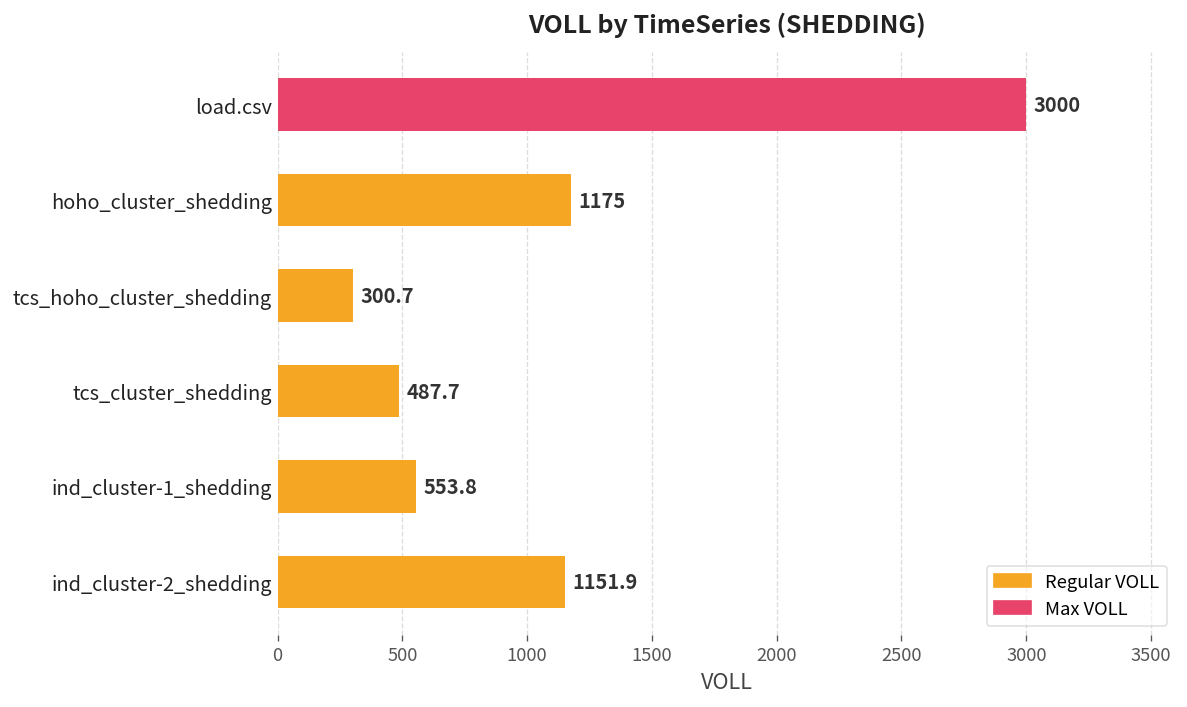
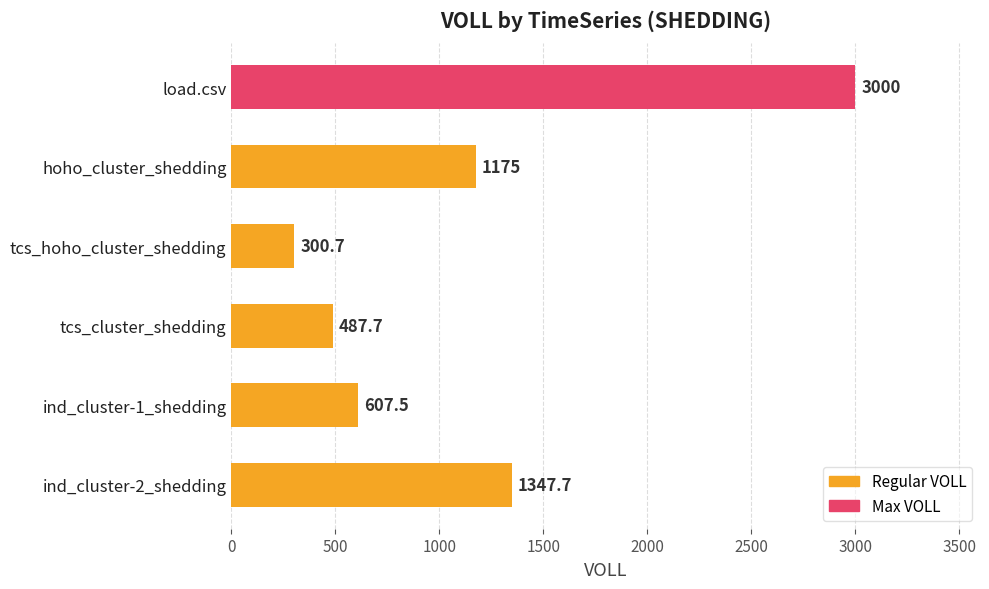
  {
    "load.csv": 3000,
    "hoho_cluster_shedding": 1175,
    "tcs_hoho_cluster_shedding": 300.7,
    "tcs_cluster_shedding": 487.7,
-   "ind_cluster-1_shedding": 553.8,
-   "ind_cluster-2_shedding": 1151.9
+   "ind_cluster-1_shedding": 607.5,
+   "ind_cluster-2_shedding": 1347.7
  }
